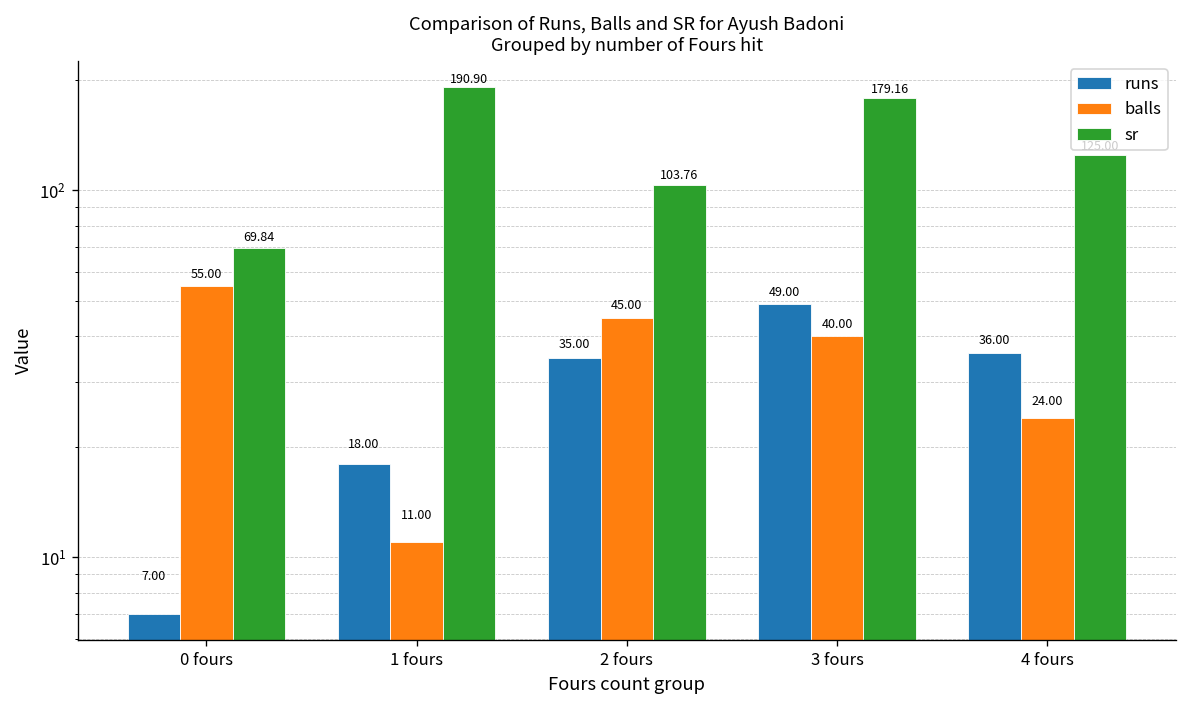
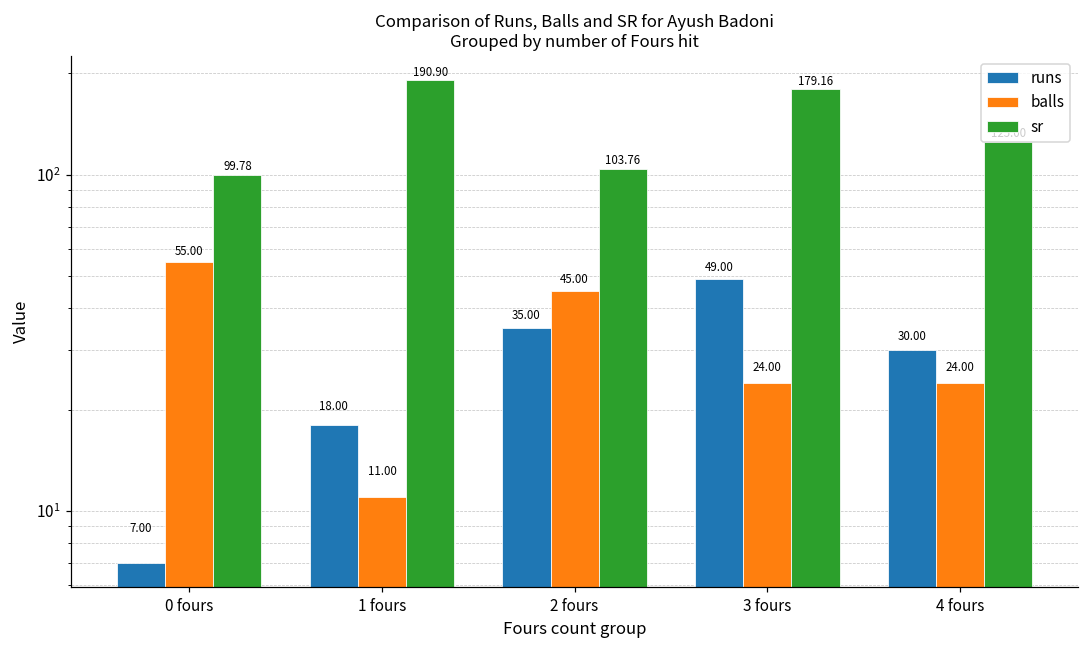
  {
    "runs": {
      "1 fours": 18.00,
      "2 fours": 35.00,
      "3 fours": 49.00,
-     "4 fours": 36.00
+     "4 fours": 30.00
    },
    "balls": {
      "0 fours": 55.00,
      "1 fours": 11.00,
      "2 fours": 45.00,
-     "3 fours": 40.00,
+     "3 fours": 24.00,
      "4 fours": 24.00
    },
    "sr": {
-     "0 fours": 69.84,
+     "0 fours": 99.78,
      "1 fours": 190.90,
      "2 fours": 103.76,
      "3 fours": 179.16
    }
  }
